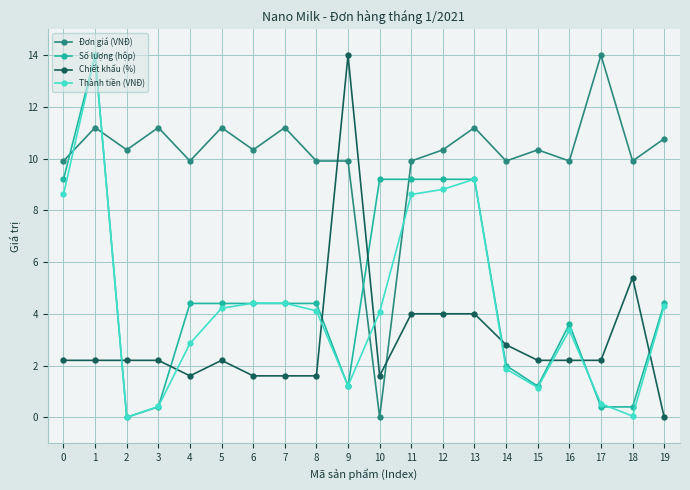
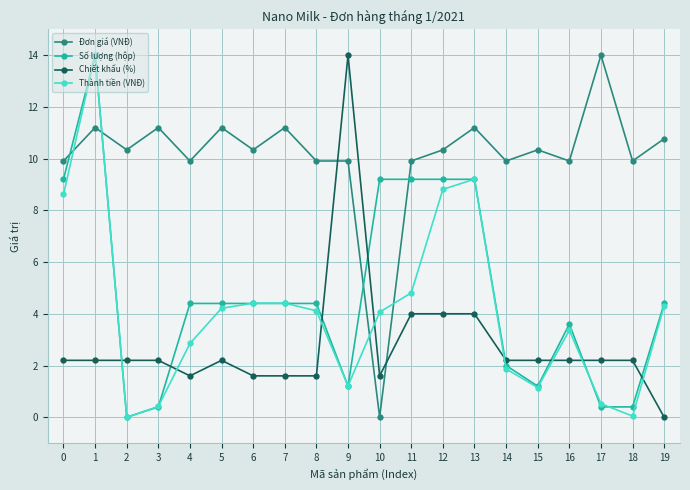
  {
    "Chiết khấu (%)": {
      "0": 2.2,
      "1": 2.2,
      "2": 2.2,
      "3": 2.2,
      "4": 1.6,
      "5": 2.2,
      "6": 1.6,
      "7": 1.6,
      "8": 1.6,
      "9": 14.0,
      "10": 1.6,
      "11": 4.0,
      "12": 4.0,
      "13": 4.0,
-     "14": 2.8,
+     "14": 2.2,
      "15": 2.2,
      "16": 2.2,
      "17": 2.2,
-     "18": 5.4,
+     "18": 2.2,
      "19": 0.0
    },
    "Thành tiền (VNĐ)": {
      "0": 8.6,
      "4": 2.9,
      "5": 4.2,
      "8": 4.1,
      "10": 4.1,
-     "11": 8.6,
+     "11": 4.8,
      "12": 8.8,
      "14": 1.9,
      "16": 3.4,
      "17": 0.5,
      "18": 0.0
    }
  }
